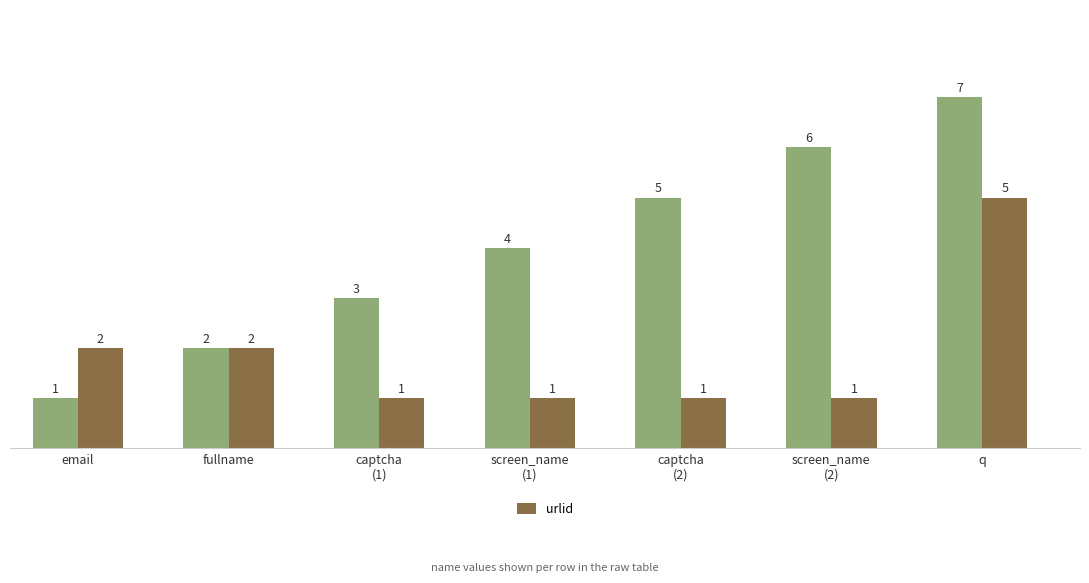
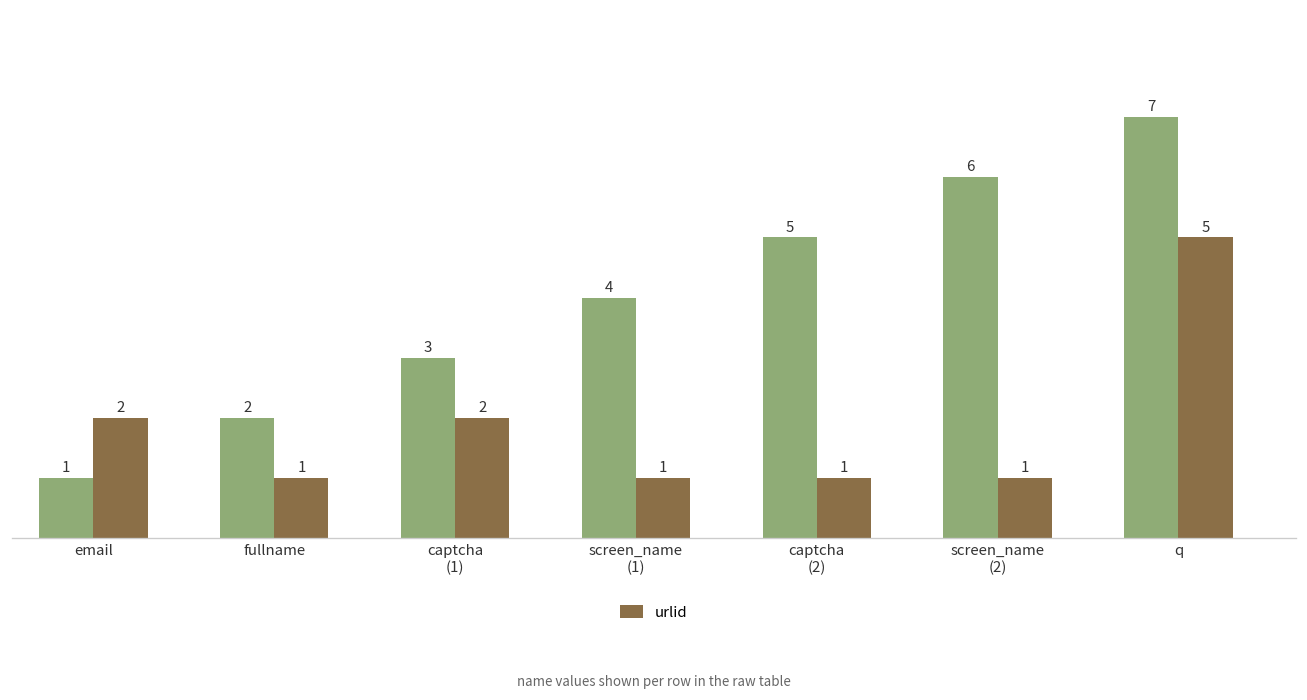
  {
    "urlid": {
      "email": 2,
-     "fullname": 2,
-     "captcha (1)": 1,
+     "fullname": 1,
+     "captcha (1)": 2,
      "screen_name (1)": 1,
      "captcha (2)": 1,
      "screen_name (2)": 1,
      "q": 5
    }
  }
